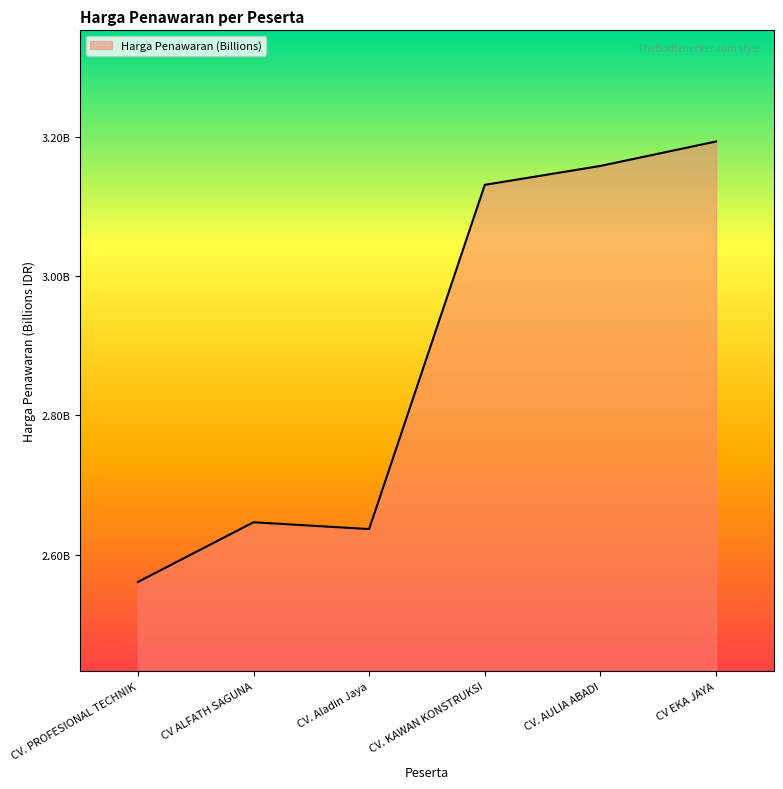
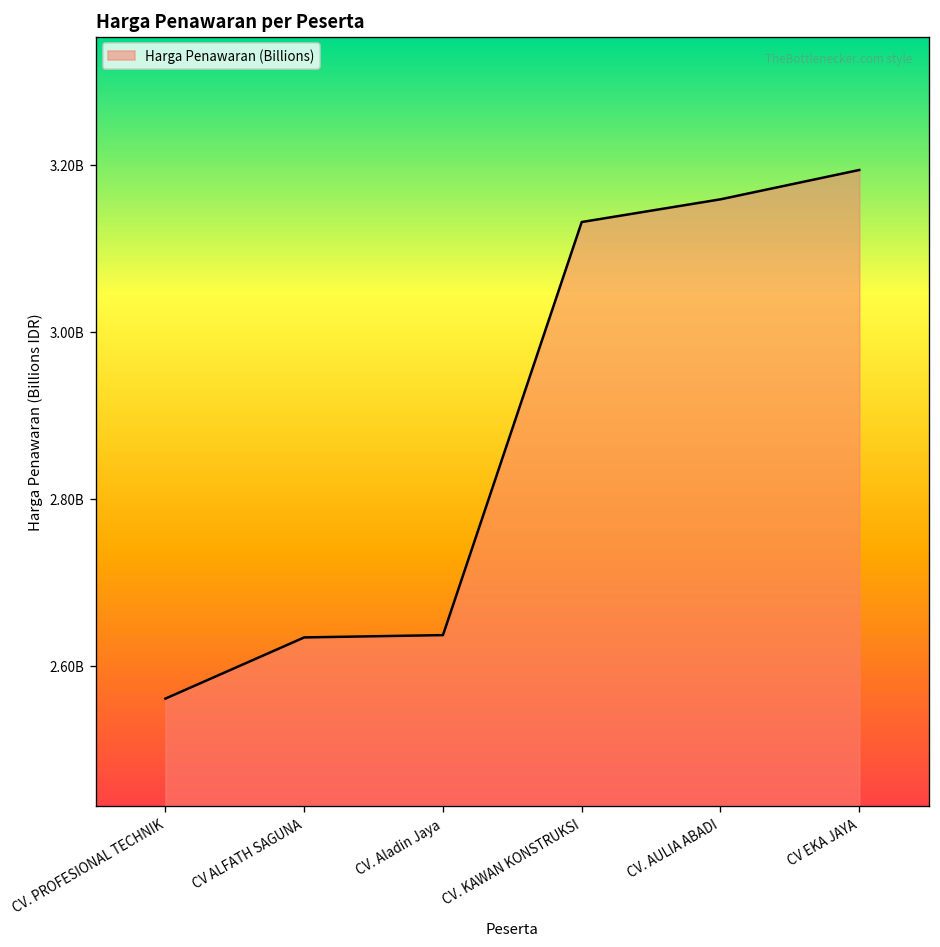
  {
    "CV. PROFESIONAL TECHNIK": 2560000000,
-   "CV ALFATH SAGUNA": 2650000000,
+   "CV ALFATH SAGUNA": 2630000000,
    "CV. Aladin Jaya": 2640000000,
    "CV. KAWAN KONSTRUKSI": 3130000000,
    "CV. AULIA ABADI": 3160000000,
    "CV EKA JAYA": 3190000000
  }
